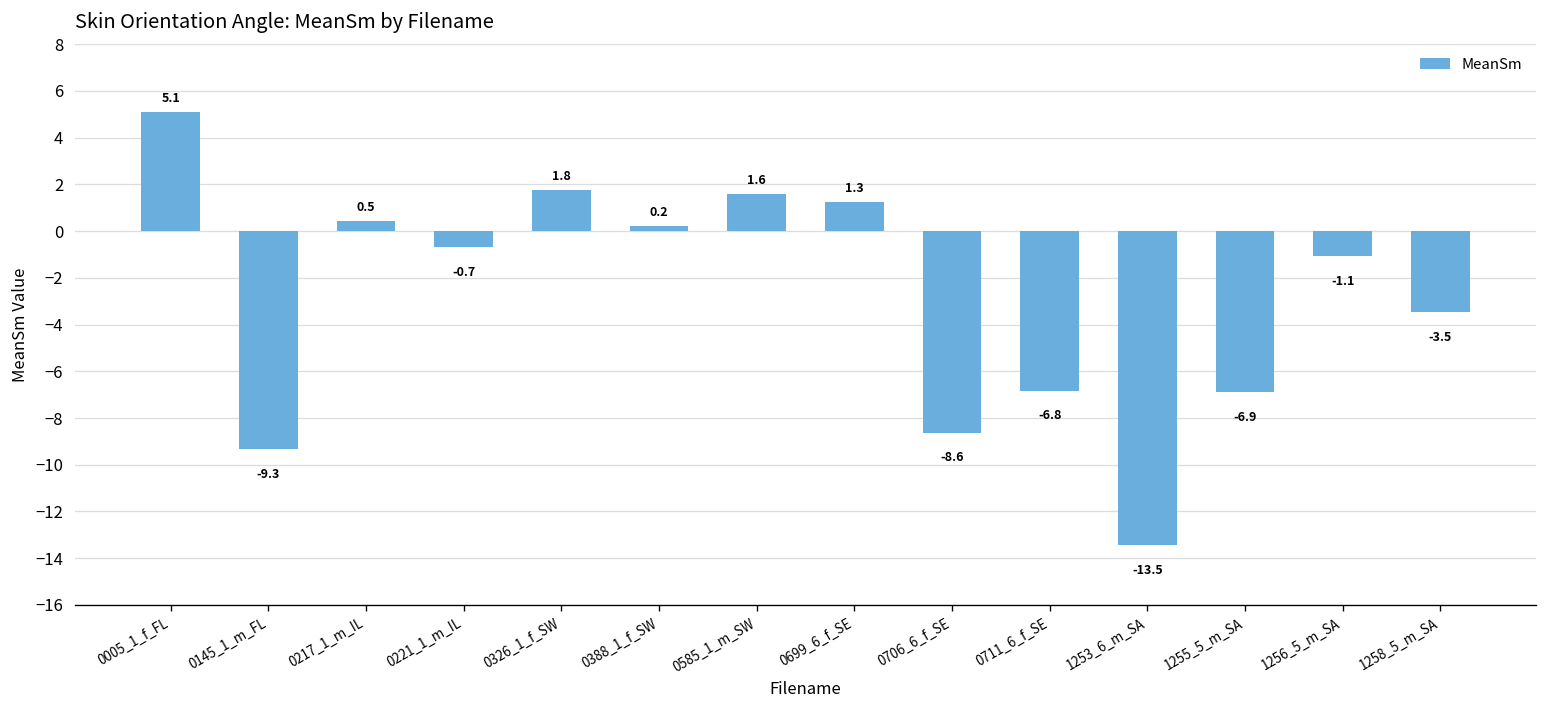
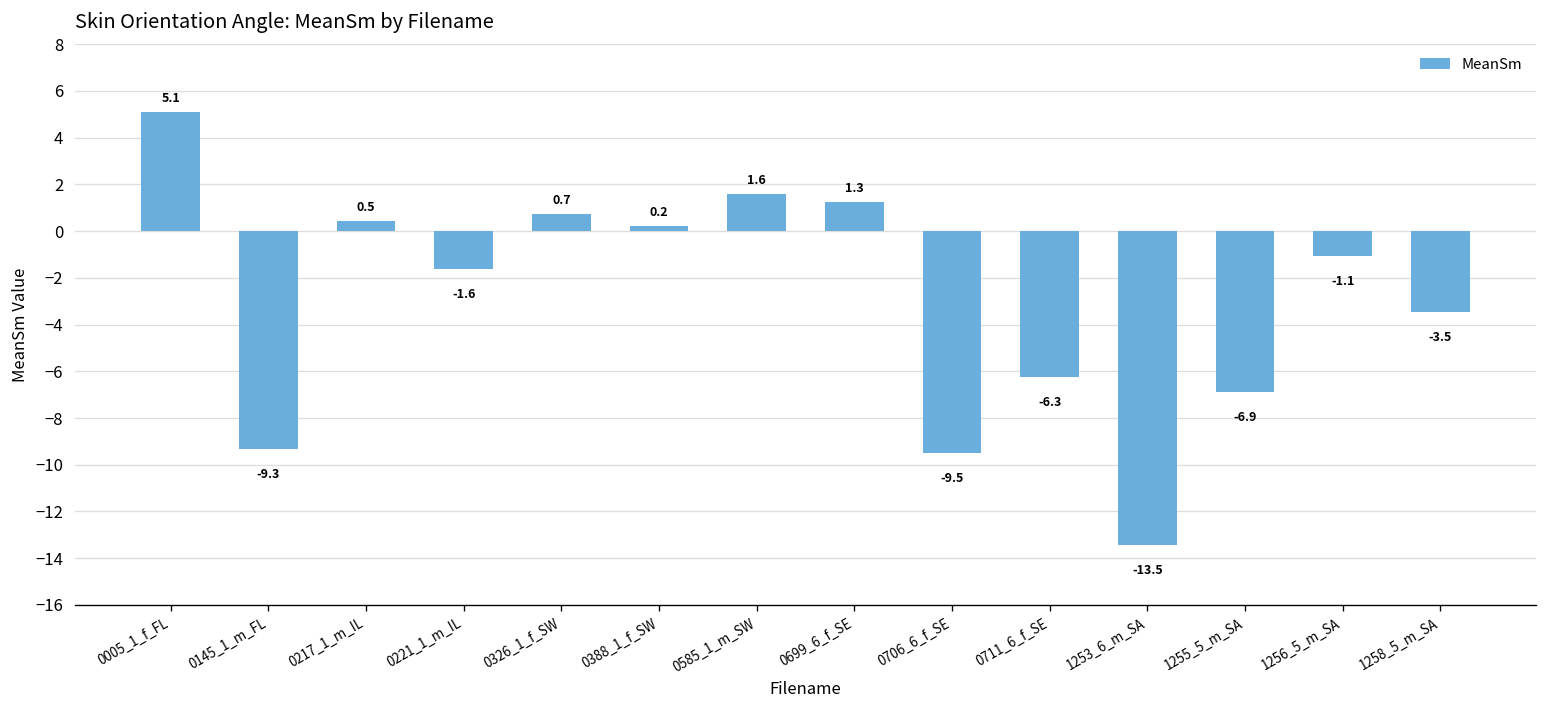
  {
    "0005_1_f_FL": 5.1,
    "0145_1_m_FL": -9.3,
    "0217_1_m_IL": 0.5,
-   "0221_1_m_IL": -0.7,
-   "0326_1_f_SW": 1.8,
+   "0221_1_m_IL": -1.6,
+   "0326_1_f_SW": 0.7,
    "0388_1_f_SW": 0.2,
    "0585_1_m_SW": 1.6,
    "0699_6_f_SE": 1.3,
-   "0706_6_f_SE": -8.6,
-   "0711_6_f_SE": -6.8,
+   "0706_6_f_SE": -9.5,
+   "0711_6_f_SE": -6.3,
    "1253_6_m_SA": -13.5,
    "1255_5_m_SA": -6.9,
    "1256_5_m_SA": -1.1,
    "1258_5_m_SA": -3.5
  }
